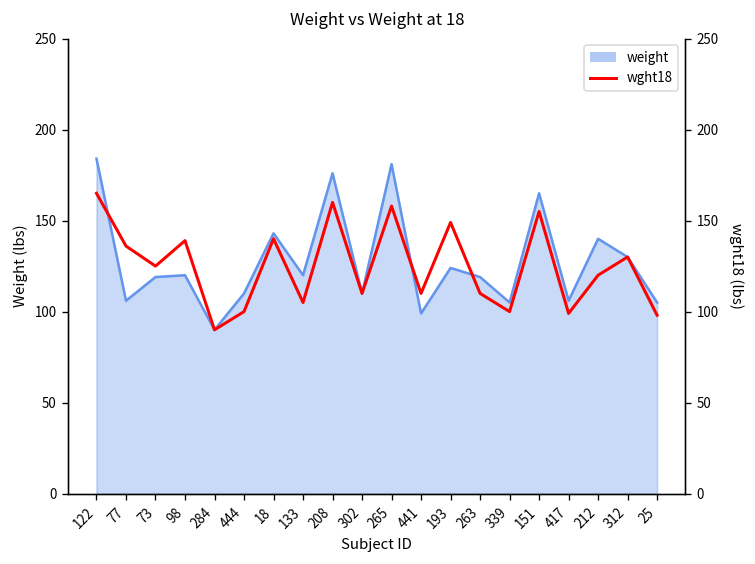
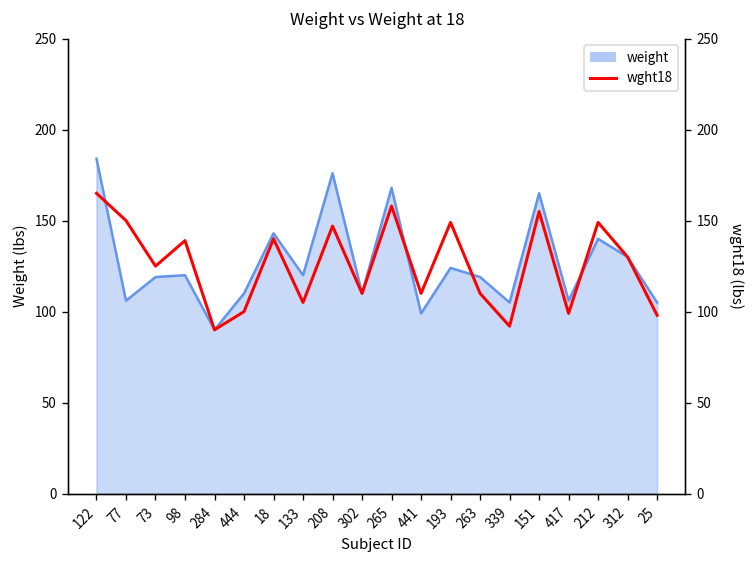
  {
    "weight": {
      "122": 184,
      "77": 106,
      "73": 119,
      "98": 120,
      "284": 90,
      "444": 110,
      "18": 143,
      "133": 120,
      "208": 176,
      "302": 110,
-     "265": 181,
+     "265": 168,
      "441": 99,
      "193": 124,
      "263": 119,
      "339": 105,
      "151": 165,
      "417": 106,
      "212": 140,
      "312": 130,
      "25": 105
    },
    "wght18": {
      "122": 165,
-     "77": 136,
+     "77": 150,
      "73": 125,
      "98": 139,
      "284": 90,
      "444": 100,
      "18": 140,
      "133": 105,
-     "208": 160,
+     "208": 147,
      "302": 110,
      "265": 158,
      "441": 110,
      "193": 149,
      "263": 110,
-     "339": 100,
+     "339": 92,
      "151": 155,
      "417": 99,
-     "212": 120,
+     "212": 149,
      "312": 130,
      "25": 98
    }
  }
